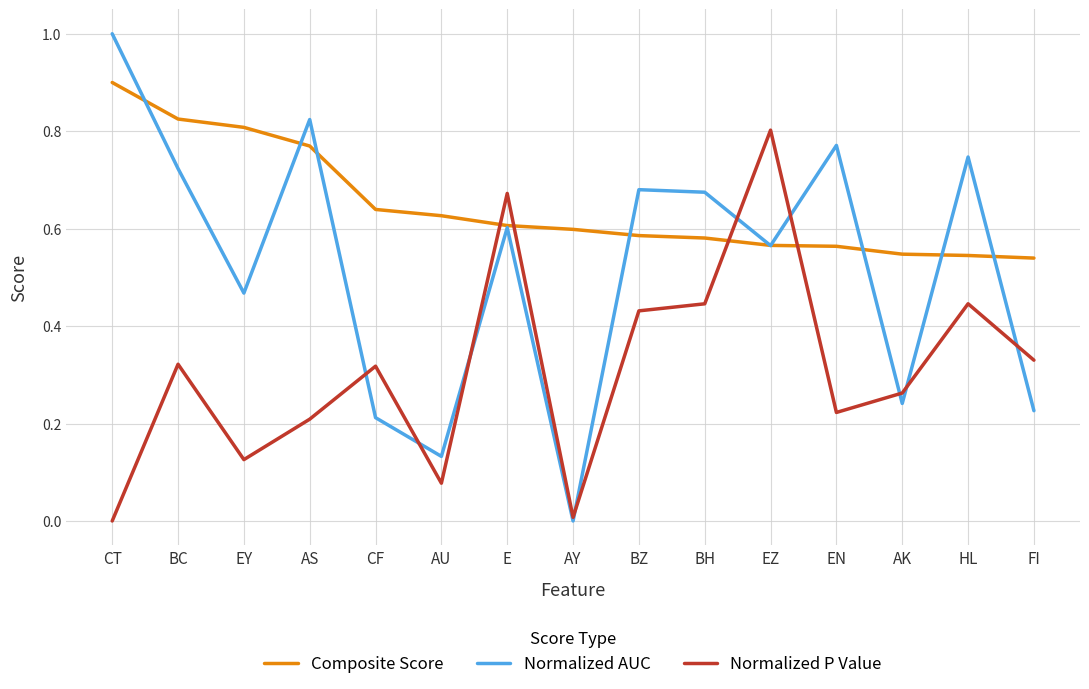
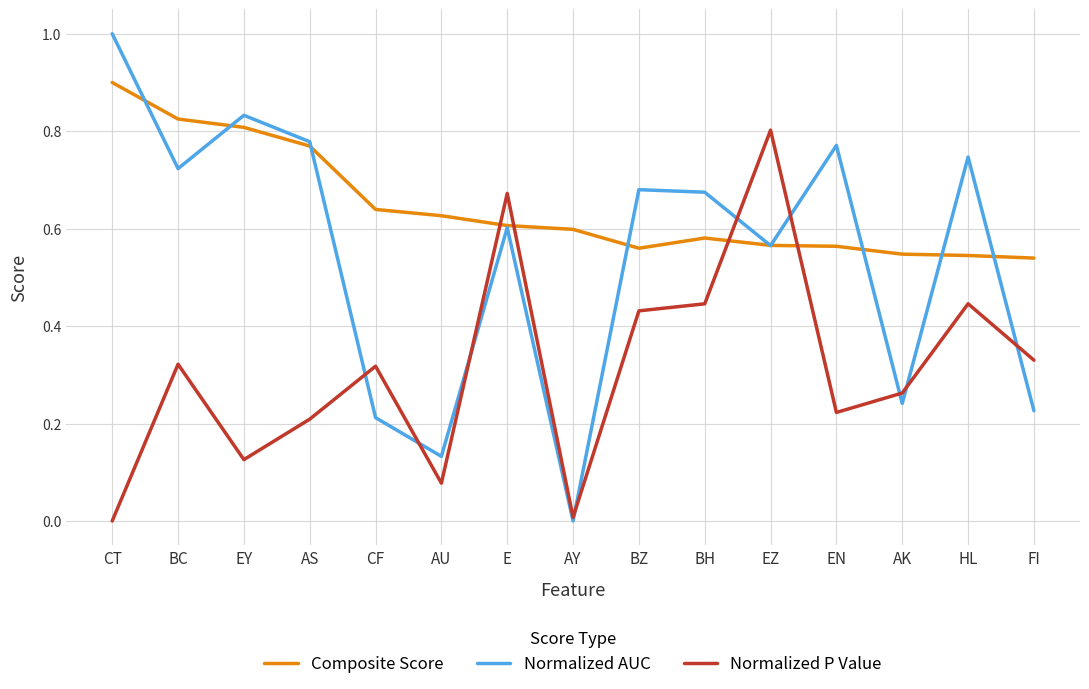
  {
    "Composite Score": {
      "CT": 0.90,
      "BC": 0.82,
      "EY": 0.81,
      "AS": 0.77,
      "CF": 0.64,
      "AU": 0.63,
      "AY": 0.60,
-     "BZ": 0.59,
+     "BZ": 0.56,
      "BH": 0.58,
      "EN": 0.56,
      "AK": 0.55,
      "HL": 0.54,
      "FI": 0.54
    },
    "Normalized AUC": {
      "CT": 1.00,
      "BC": 0.72,
-     "EY": 0.47,
-     "AS": 0.82,
+     "EY": 0.83,
+     "AS": 0.78,
      "CF": 0.21,
      "AU": 0.13,
      "AY": 0.00,
      "BZ": 0.68,
      "BH": 0.67,
      "EN": 0.77,
      "AK": 0.24,
      "HL": 0.75,
      "FI": 0.23
    },
    "Normalized P Value": {
      "CT": 0.00,
      "BC": 0.32,
      "EY": 0.13,
      "AS": 0.21,
      "CF": 0.32,
      "AU": 0.08,
      "E": 0.67,
      "AY": 0.01,
      "BZ": 0.43,
      "BH": 0.45,
      "EZ": 0.80,
      "EN": 0.22,
      "AK": 0.26,
      "HL": 0.45,
      "FI": 0.33
    }
  }
